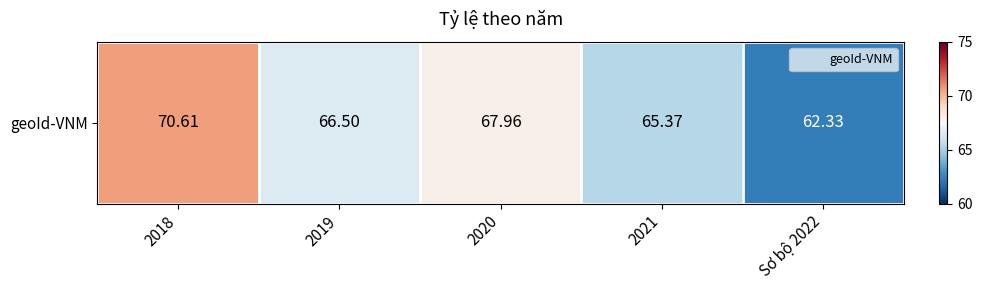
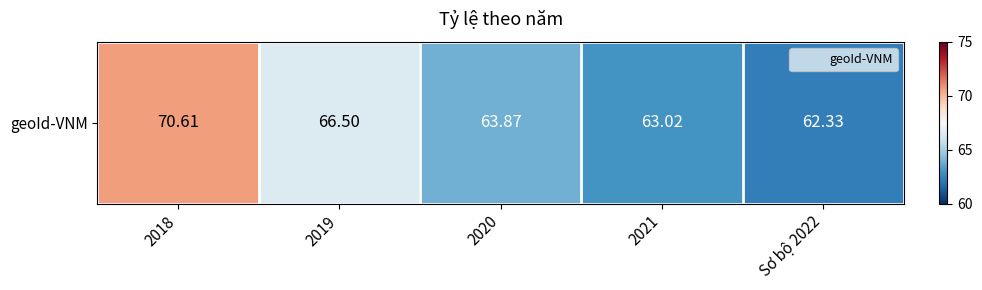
  {
    "geoId-VNM": {
      "2018": 70.61,
      "2019": 66.50,
-     "2020": 67.96,
-     "2021": 65.37,
+     "2020": 63.87,
+     "2021": 63.02,
      "Sơ bộ 2022": 62.33
    }
  }
